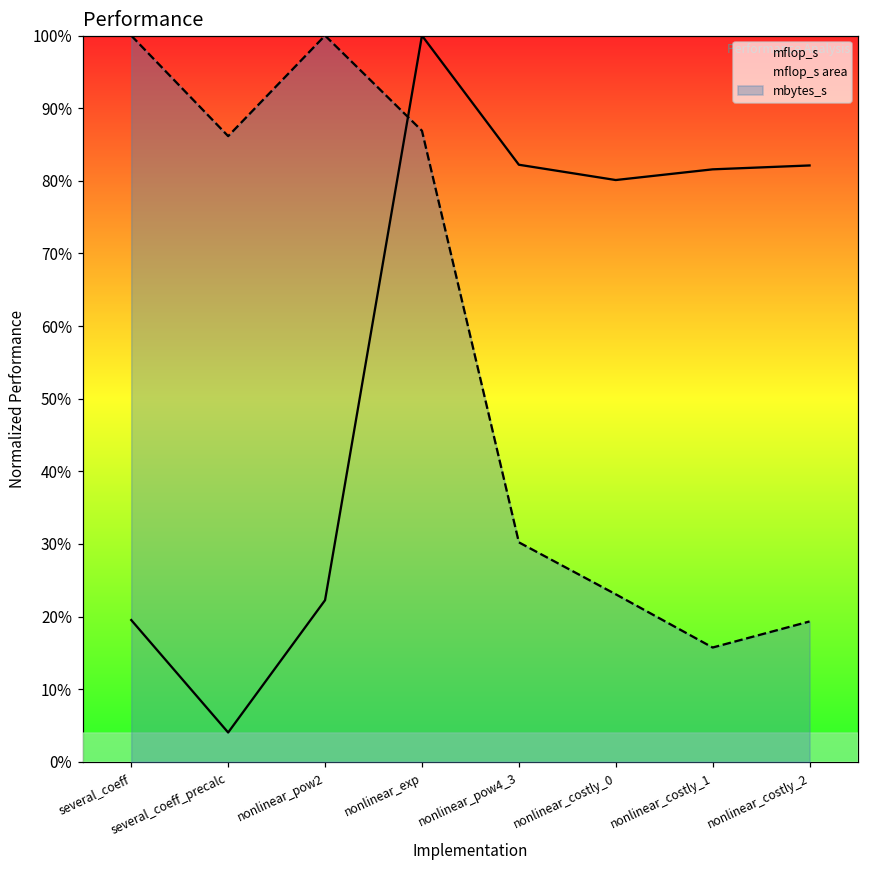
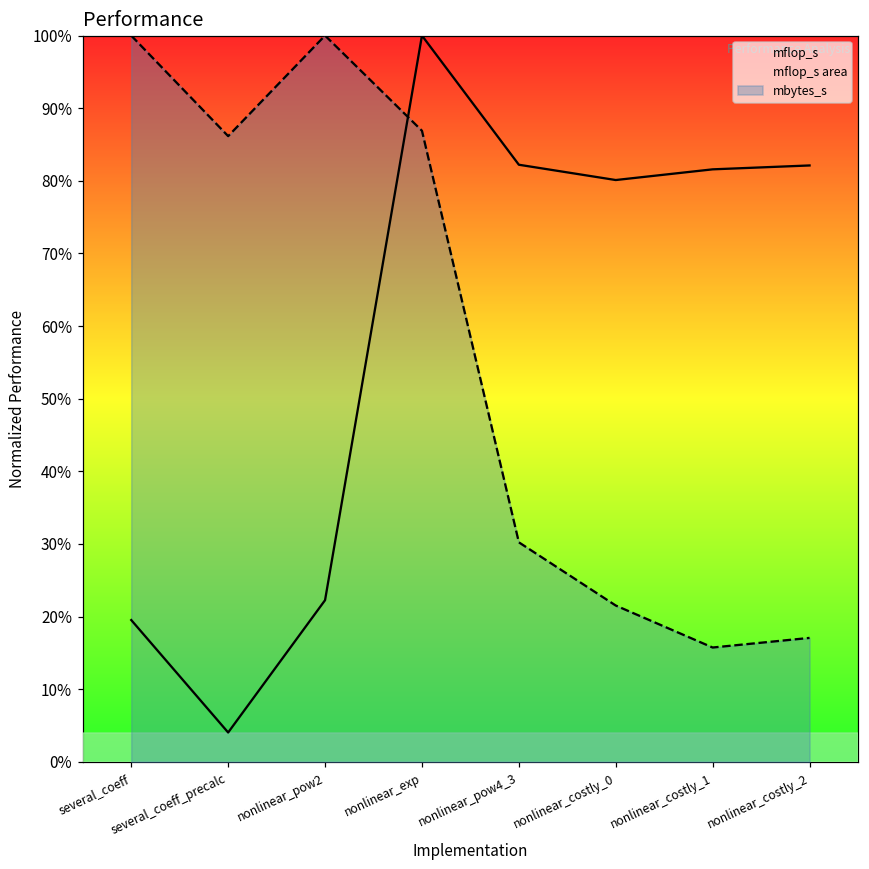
  {
    "mbytes_s": {
      "several_coeff": "100%",
      "several_coeff_precalc": "86%",
      "nonlinear_pow2": "100%",
      "nonlinear_exp": "87%",
      "nonlinear_pow4_3": "30%",
-     "nonlinear_costly_0": "23%",
+     "nonlinear_costly_0": "22%",
      "nonlinear_costly_1": "16%",
-     "nonlinear_costly_2": "19%"
+     "nonlinear_costly_2": "17%"
    }
  }
